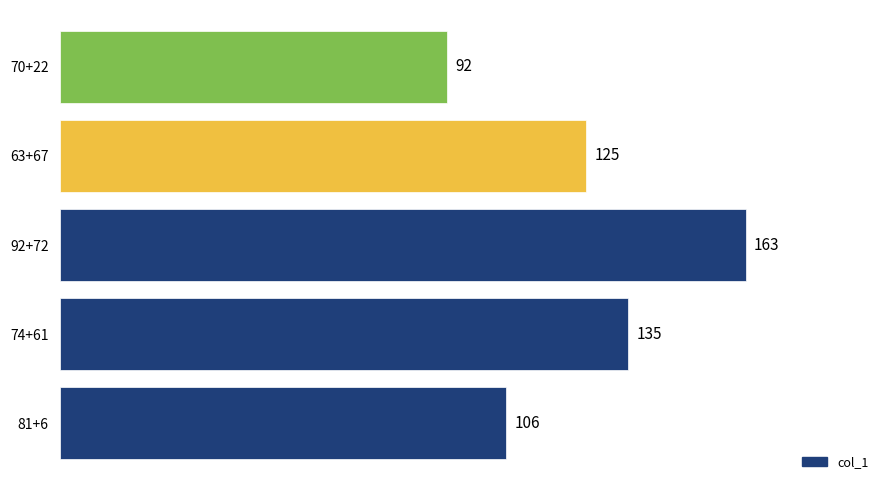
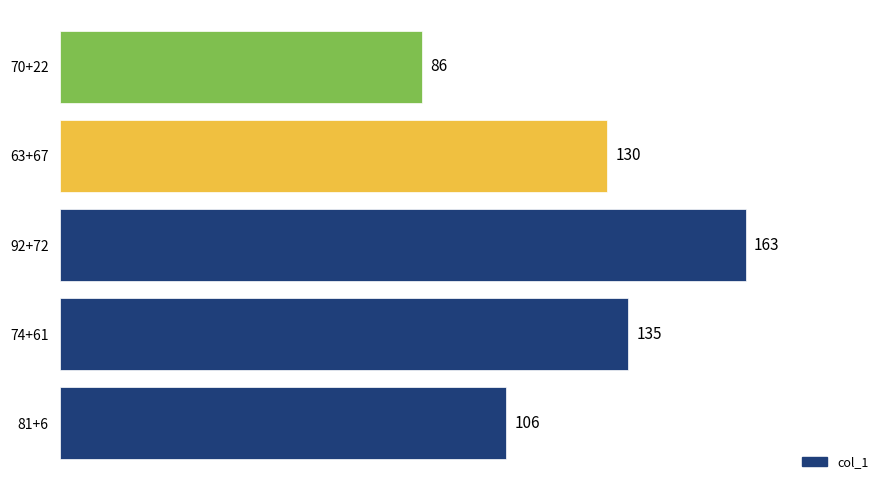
  {
-   "70+22": 92,
-   "63+67": 125,
+   "70+22": 86,
+   "63+67": 130,
    "92+72": 163,
    "74+61": 135,
    "81+6": 106
  }
